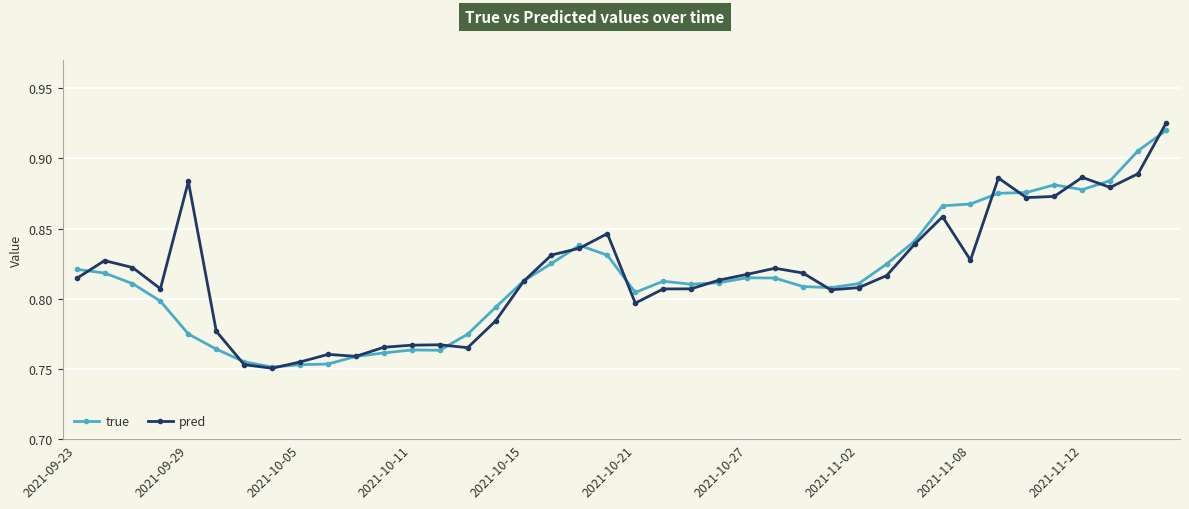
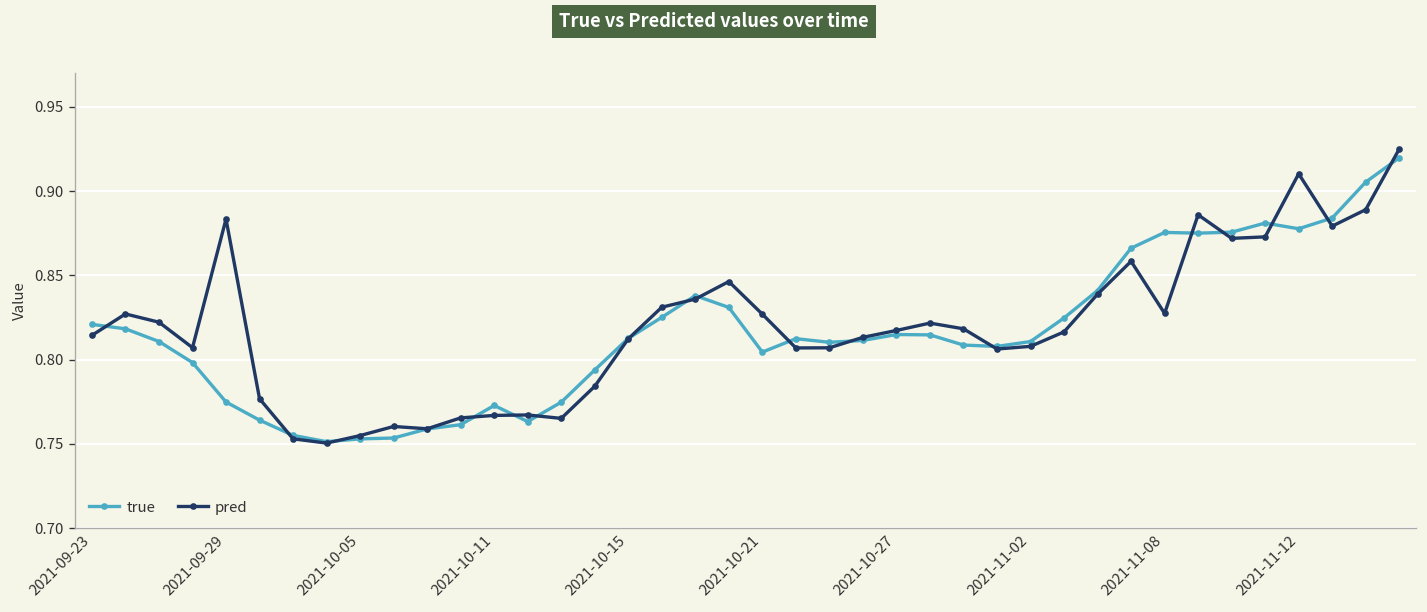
  {
    "true": {
      "2021-09-23": 0.821,
      "2021-09-29": 0.775,
      "2021-10-05": 0.753,
-     "2021-10-11": 0.764,
+     "2021-10-11": 0.773,
      "2021-10-21": 0.805,
      "2021-10-27": 0.815,
      "2021-11-02": 0.811,
-     "2021-11-08": 0.867,
+     "2021-11-08": 0.876,
      "2021-11-12": 0.878
    },
    "pred": {
      "2021-09-23": 0.814,
      "2021-09-29": 0.883,
      "2021-10-05": 0.755,
      "2021-10-11": 0.767,
-     "2021-10-21": 0.797,
+     "2021-10-21": 0.827,
      "2021-10-27": 0.817,
      "2021-11-02": 0.808,
      "2021-11-08": 0.827,
-     "2021-11-12": 0.886
+     "2021-11-12": 0.910
    }
  }
